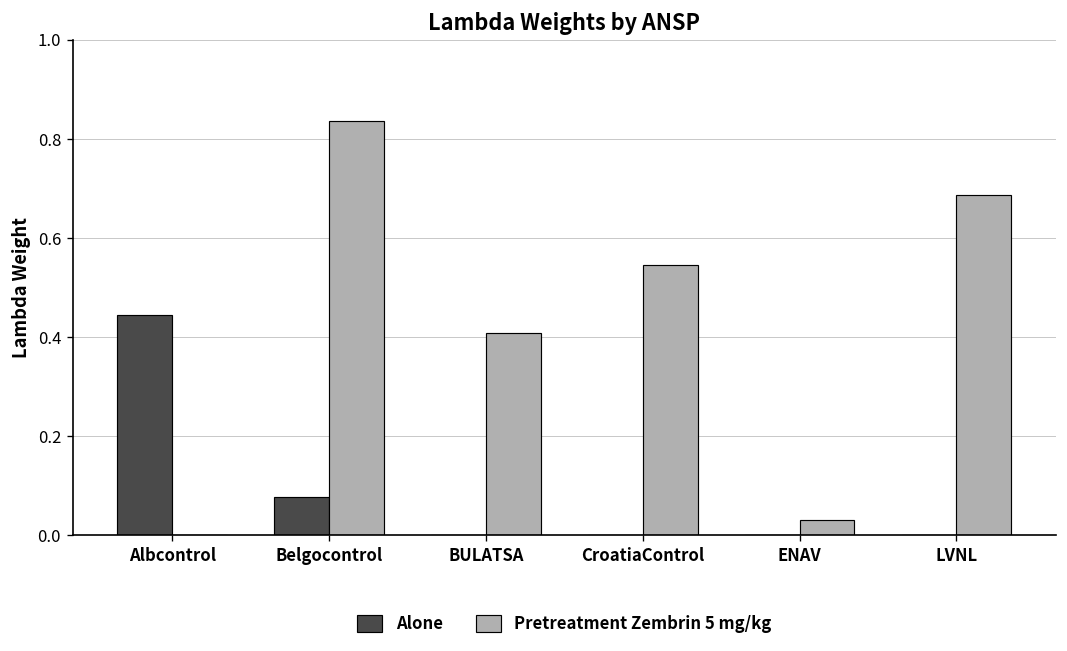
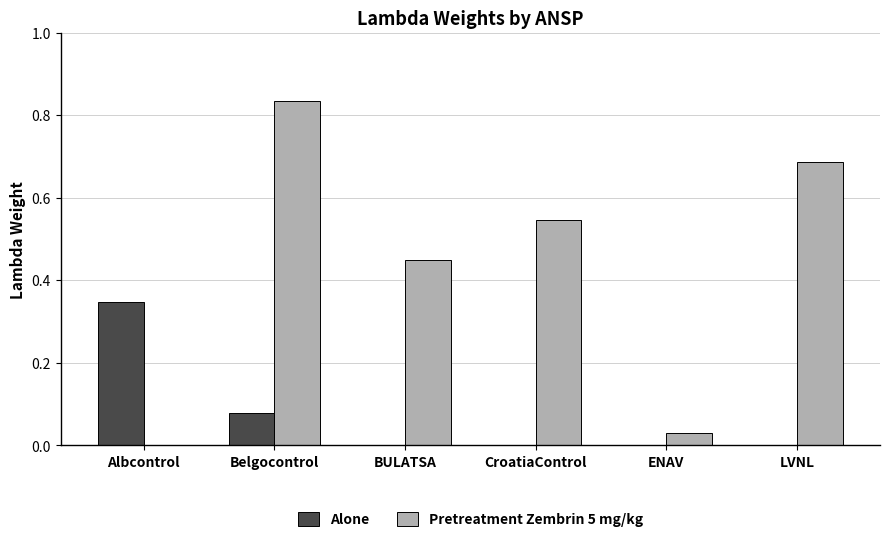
  {
    "Alone": {
-     "Albcontrol": 0.44,
+     "Albcontrol": 0.35,
      "Belgocontrol": 0.08,
      "BULATSA": 0.00,
      "CroatiaControl": 0.00,
      "ENAV": 0.00,
      "LVNL": 0.00
    },
    "Pretreatment Zembrin 5 mg/kg": {
      "Albcontrol": 0.00,
      "Belgocontrol": 0.84,
-     "BULATSA": 0.41,
+     "BULATSA": 0.45,
      "CroatiaControl": 0.55,
      "ENAV": 0.03,
      "LVNL": 0.69
    }
  }
